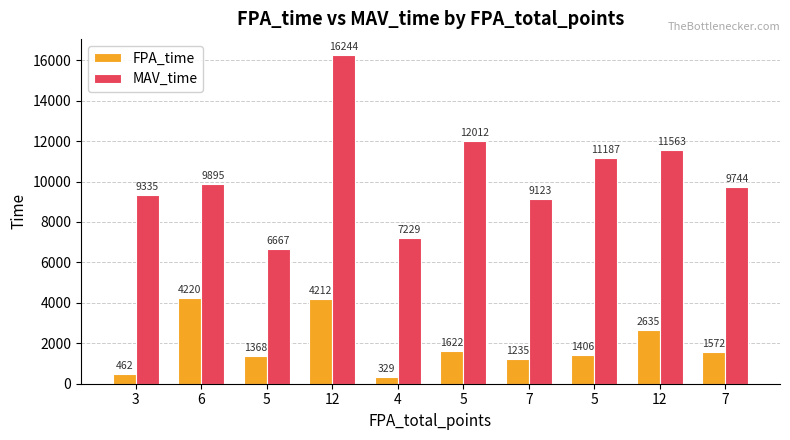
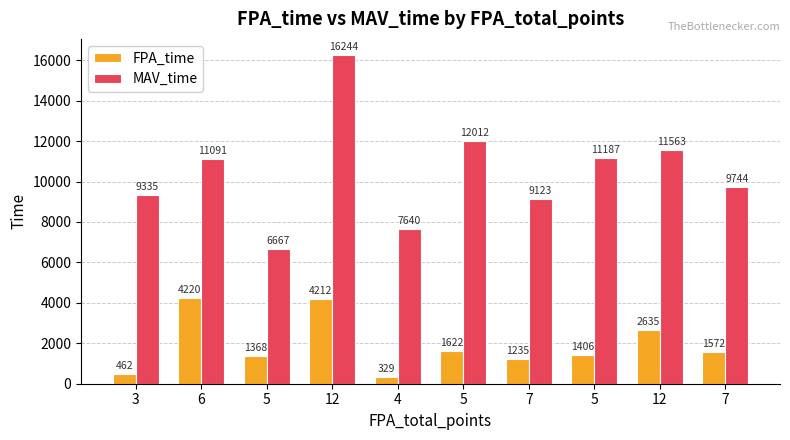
  {
    "FPA_time": {
      "3": 462,
      "6": 4220,
      "4": 329
    },
    "MAV_time": {
      "3": 9335,
-     "6": 9895,
-     "4": 7229
+     "6": 11091,
+     "4": 7640
    }
  }
